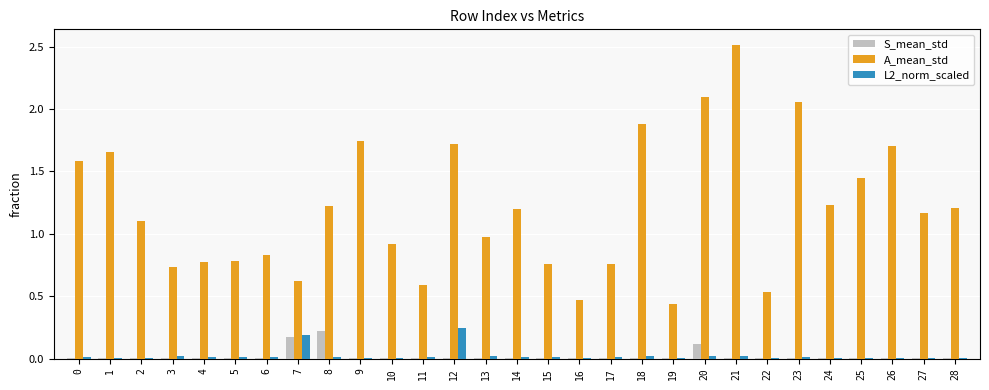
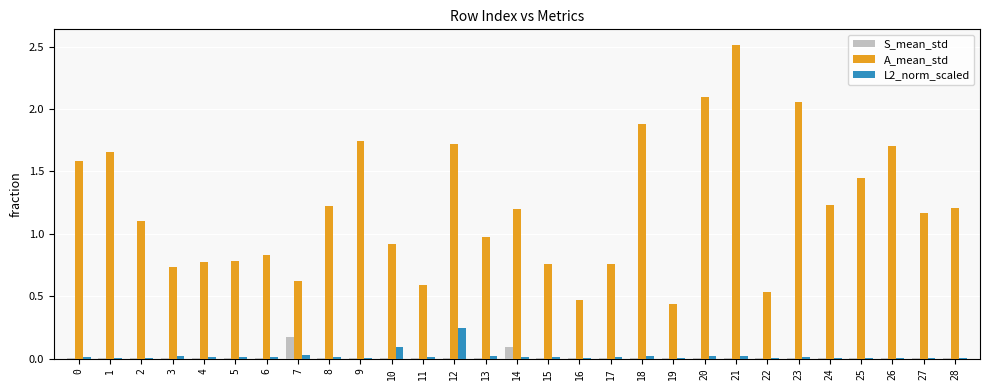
  {
    "S_mean_std": {
      "7": 0.17,
-     "8": 0.22,
-     "14": 0.00,
-     "20": 0.11
+     "8": 0.00,
+     "14": 0.10,
+     "20": 0.01
    },
    "A_mean_std": {
      "0": 1.58,
      "1": 1.66,
      "2": 1.11,
      "3": 0.73,
      "4": 0.77,
      "5": 0.78,
      "6": 0.83,
      "7": 0.62,
      "8": 1.22,
      "9": 1.74,
      "10": 0.92,
      "11": 0.59,
      "12": 1.72,
      "13": 0.98,
      "14": 1.20,
      "15": 0.75,
      "16": 0.47,
      "17": 0.76,
      "18": 1.88,
      "19": 0.44,
      "20": 2.10,
      "21": 2.51,
      "22": 0.53,
      "23": 2.05,
      "24": 1.23,
      "25": 1.45,
      "26": 1.70,
      "27": 1.16,
      "28": 1.20
    },
    "L2_norm_scaled": {
      "3": 0.02,
-     "7": 0.19,
-     "10": 0.01,
+     "7": 0.03,
+     "10": 0.09,
      "12": 0.24,
      "18": 0.02
    }
  }
